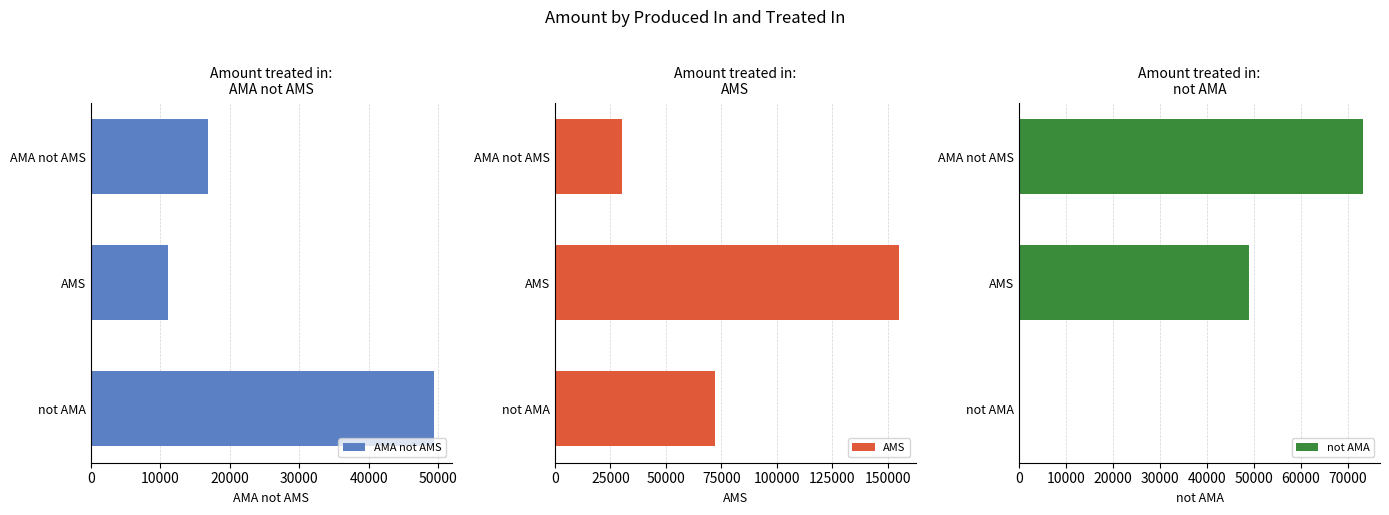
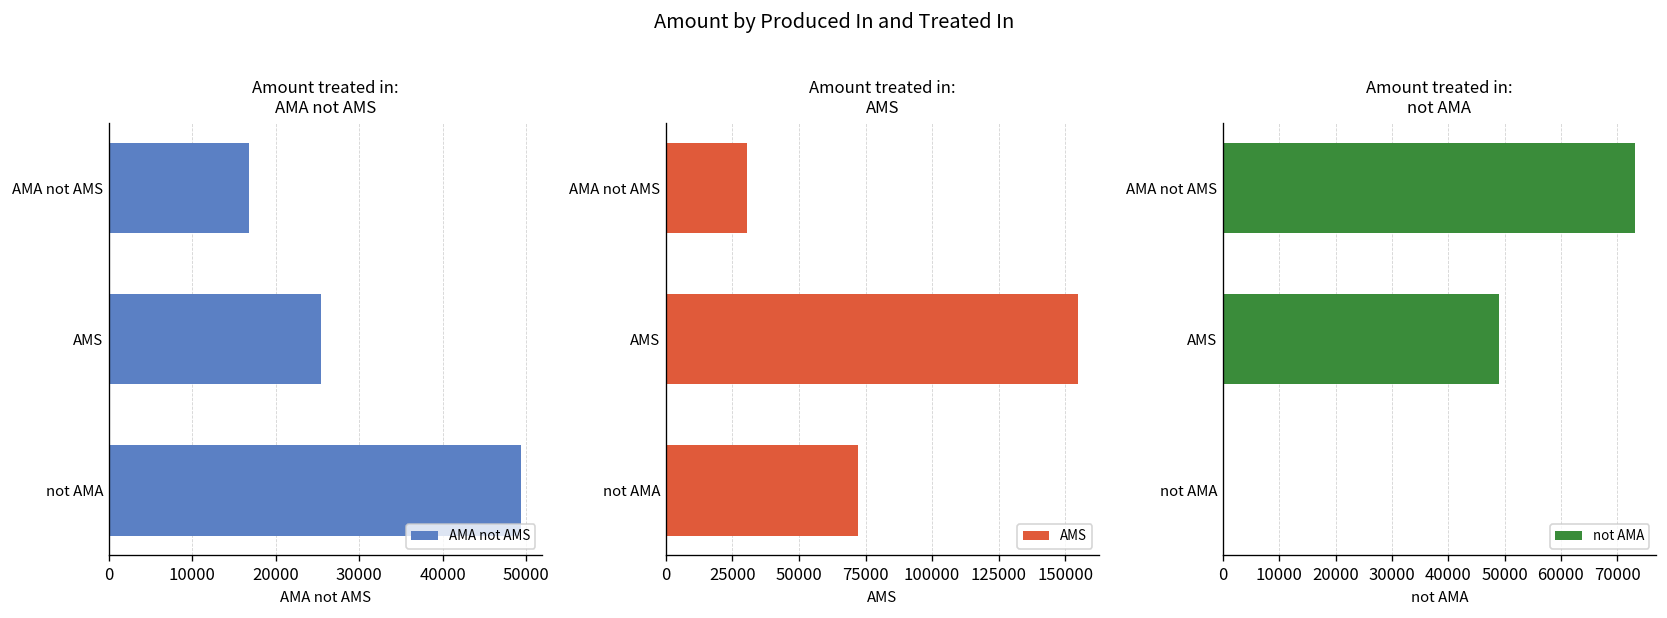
  {
    "Amount treated in: AMA not AMS": {
      "AMA not AMS": 17000,
-     "AMS": 11000,
+     "AMS": 25000,
      "not AMA": 49000
    },
    "Amount treated in: AMS": {
      "AMA not AMS": 30000,
      "AMS": 155000,
      "not AMA": 72000
    },
    "Amount treated in: not AMA": {
      "AMA not AMS": 73000,
      "AMS": 49000,
      "not AMA": 0
    }
  }
